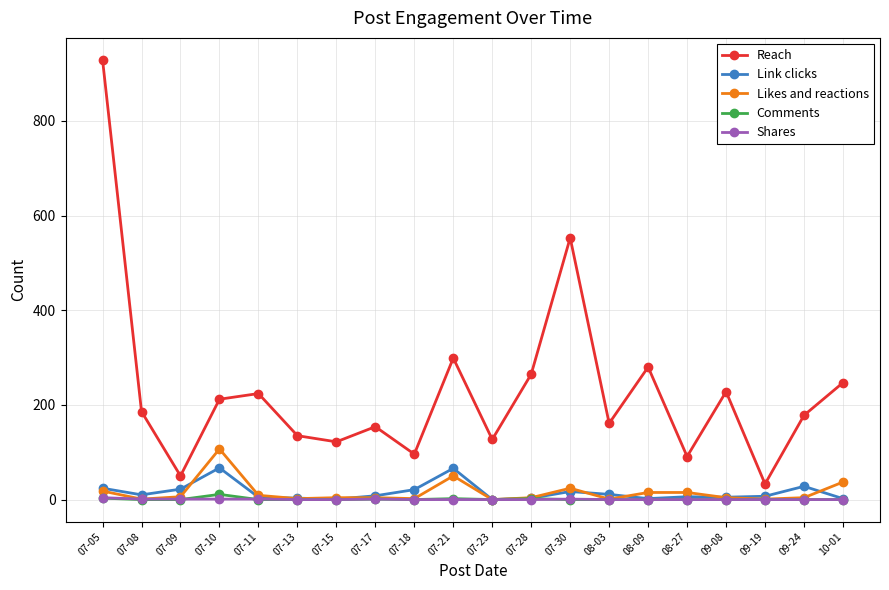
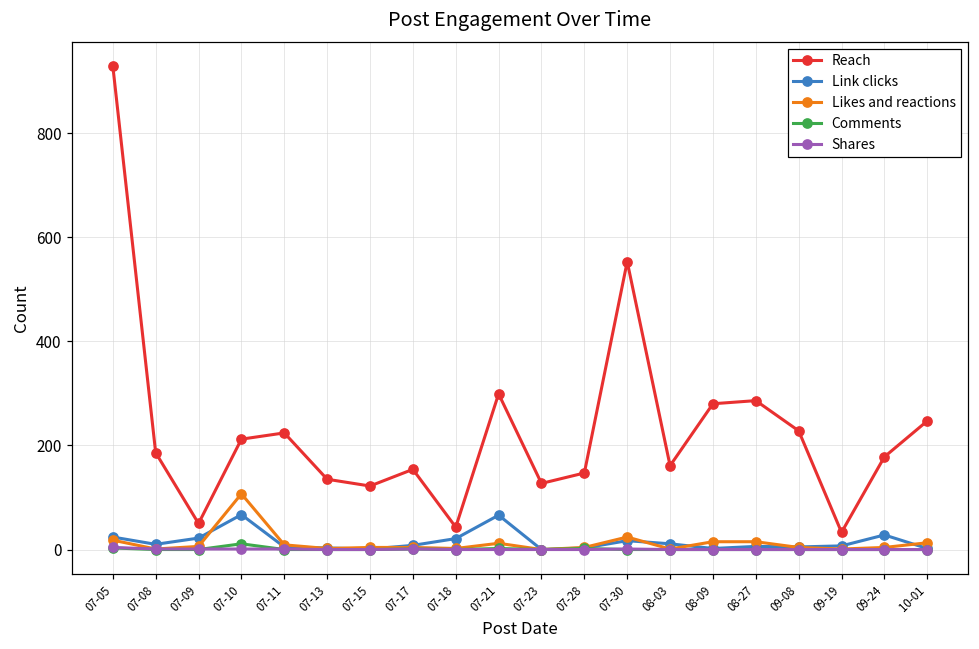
  {
    "Reach": {
      "07-05": 930,
      "07-08": 190,
      "07-09": 50,
      "07-10": 210,
      "07-11": 220,
      "07-13": 140,
      "07-15": 120,
      "07-17": 150,
-     "07-18": 100,
+     "07-18": 40,
      "07-21": 300,
      "07-23": 130,
-     "07-28": 270,
+     "07-28": 150,
      "07-30": 550,
      "08-03": 160,
      "08-09": 280,
-     "08-27": 90,
+     "08-27": 290,
      "09-08": 230,
      "09-19": 30,
      "09-24": 180,
      "10-01": 250
    },
    "Link clicks": {
      "07-05": 20,
      "07-08": 10,
      "07-09": 20,
      "07-10": 70,
      "07-18": 20,
      "07-21": 70,
      "07-30": 20,
      "08-03": 10,
      "08-27": 10,
      "09-19": 10,
      "09-24": 30
    },
    "Likes and reactions": {
      "07-05": 20,
      "07-10": 110,
-     "07-21": 50,
+     "07-21": 10,
      "07-30": 20,
      "08-09": 20,
      "08-27": 20,
-     "10-01": 40
+     "10-01": 10
    },
    "Comments": {
      "07-10": 10
    },
    "Shares": {
      "07-10": 0
    }
  }
